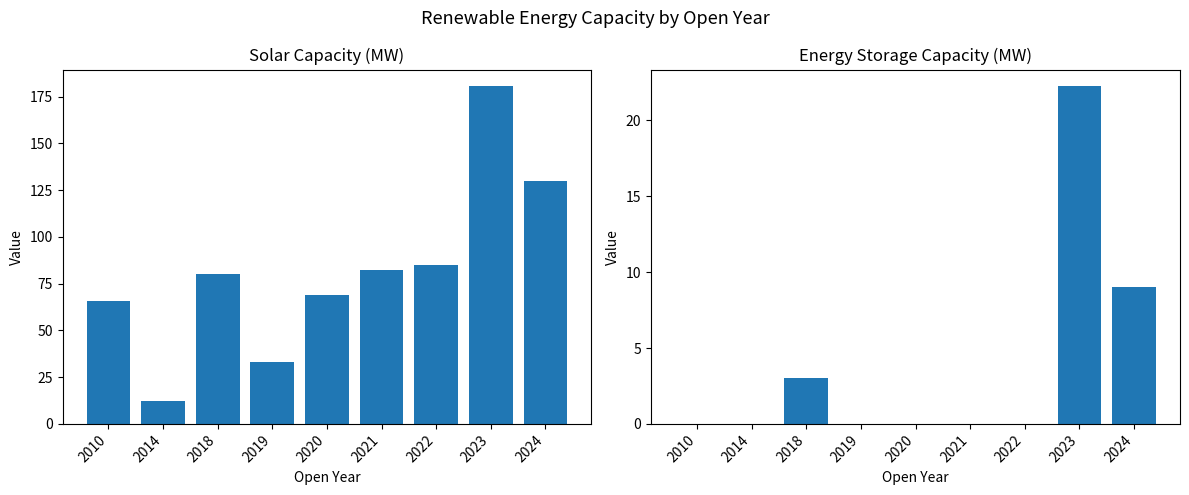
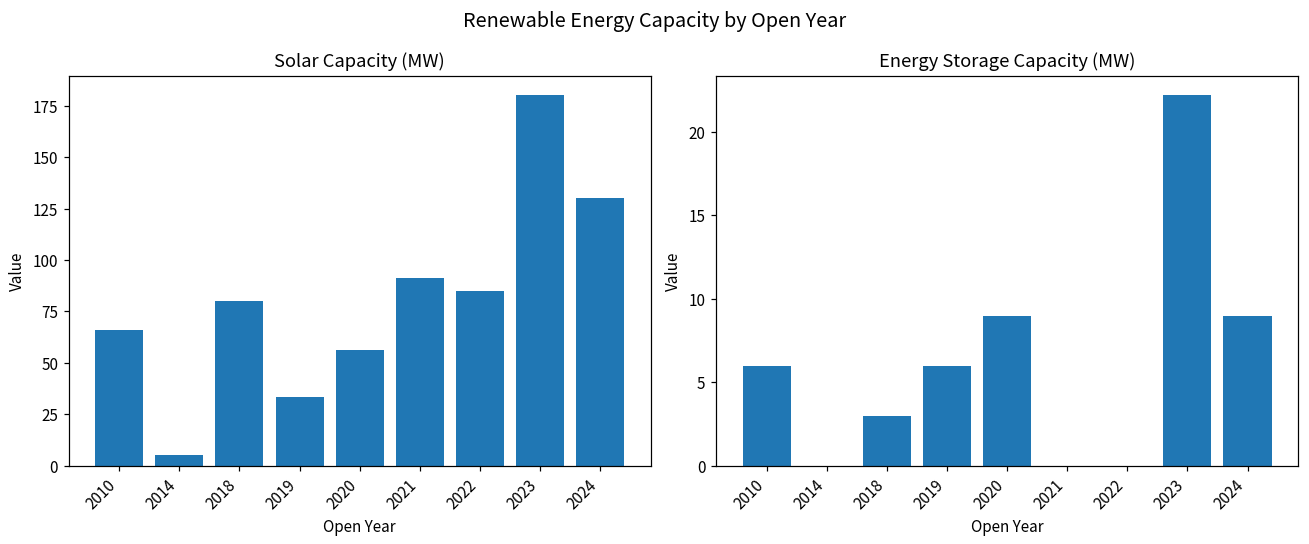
  {
    "Solar Capacity (MW)": {
      "2010": 66,
-     "2014": 12,
+     "2014": 5,
      "2018": 80,
      "2019": 33,
-     "2020": 69,
-     "2021": 82,
+     "2020": 56,
+     "2021": 91,
      "2022": 85,
      "2023": 180,
      "2024": 130
    },
    "Energy Storage Capacity (MW)": {
-     "2010": 0,
+     "2010": 6,
      "2014": 0,
      "2018": 3,
-     "2019": 0,
-     "2020": 0,
+     "2019": 6,
+     "2020": 9,
      "2021": 0,
      "2022": 0,
      "2023": 22.2,
      "2024": 9
    }
  }
